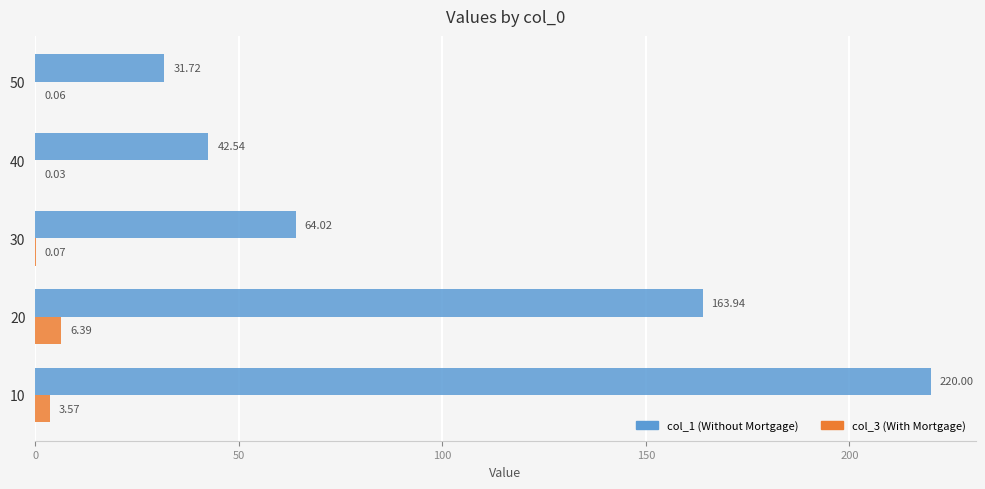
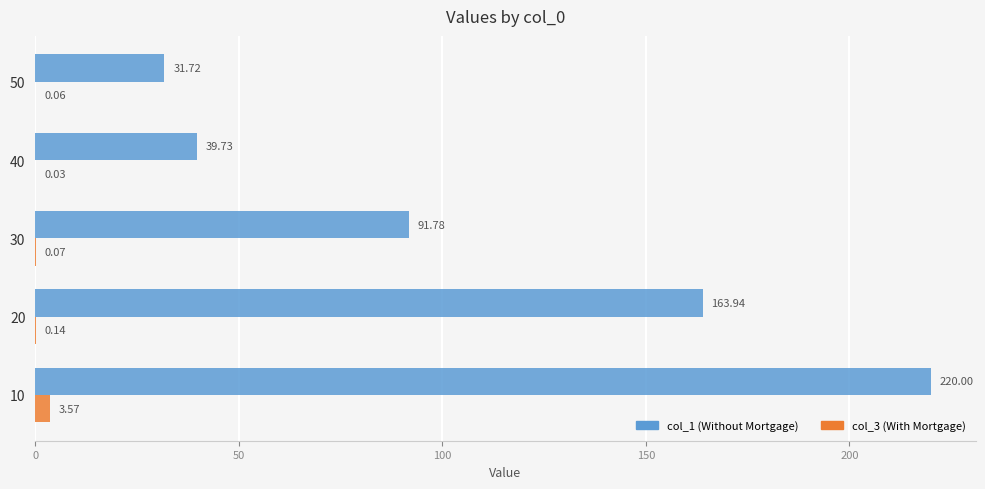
  {
    "col_1 (Without Mortgage)": {
      "50": 31.72,
-     "40": 42.54,
-     "30": 64.02,
+     "40": 39.73,
+     "30": 91.78,
      "20": 163.94,
      "10": 220.00
    },
    "col_3 (With Mortgage)": {
      "50": 0.06,
      "40": 0.03,
      "30": 0.07,
-     "20": 6.39,
+     "20": 0.14,
      "10": 3.57
    }
  }
